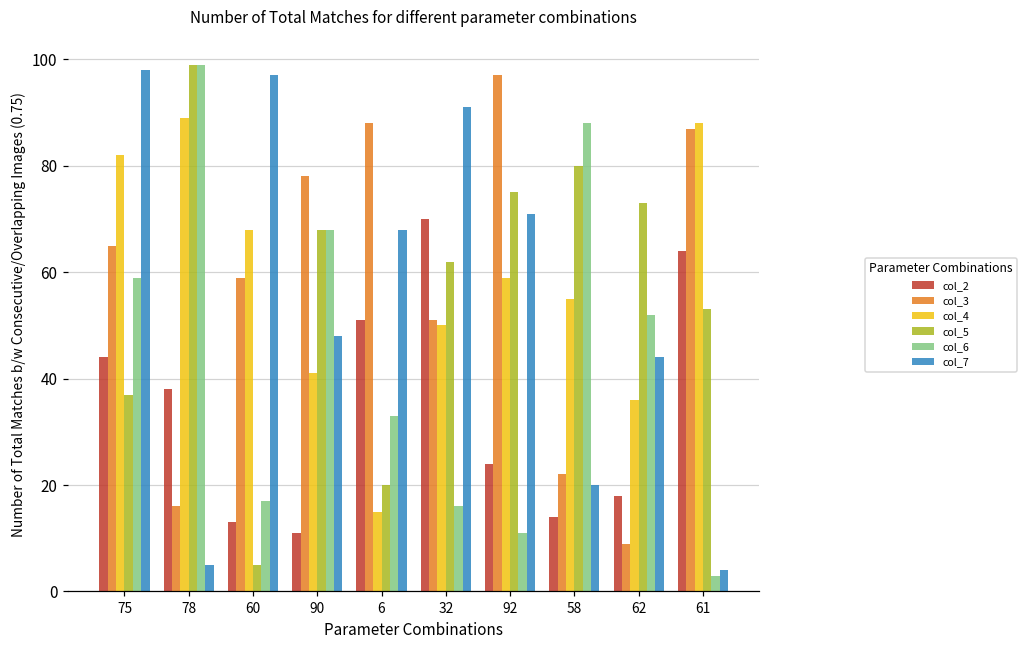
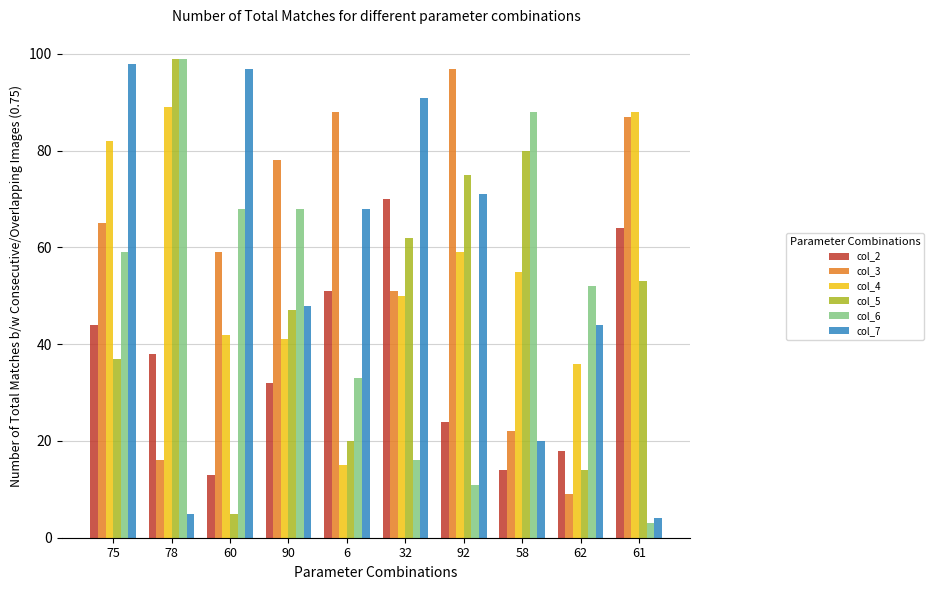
  {
    "col_2": {
      "75": 44,
      "78": 38,
      "60": 13,
-     "90": 11,
+     "90": 32,
      "6": 51,
      "32": 70,
      "92": 24,
      "58": 14,
      "62": 18,
      "61": 64
    },
    "col_3": {
      "75": 65,
      "78": 16,
      "60": 59,
      "90": 78,
      "6": 88,
      "32": 51,
      "92": 97,
      "58": 22,
      "62": 9,
      "61": 87
    },
    "col_4": {
      "75": 82,
      "78": 89,
-     "60": 68,
+     "60": 42,
      "90": 41,
      "6": 15,
      "32": 50,
      "92": 59,
      "58": 55,
      "62": 36,
      "61": 88
    },
    "col_5": {
      "75": 37,
      "78": 99,
      "60": 5,
-     "90": 68,
+     "90": 47,
      "6": 20,
      "32": 62,
      "92": 75,
      "58": 80,
-     "62": 73,
+     "62": 14,
      "61": 53
    },
    "col_6": {
      "75": 59,
      "78": 99,
-     "60": 17,
+     "60": 68,
      "90": 68,
      "6": 33,
      "32": 16,
      "92": 11,
      "58": 88,
      "62": 52,
      "61": 3
    },
    "col_7": {
      "75": 98,
      "78": 5,
      "60": 97,
      "90": 48,
      "6": 68,
      "32": 91,
      "92": 71,
      "58": 20,
      "62": 44,
      "61": 4
    }
  }
